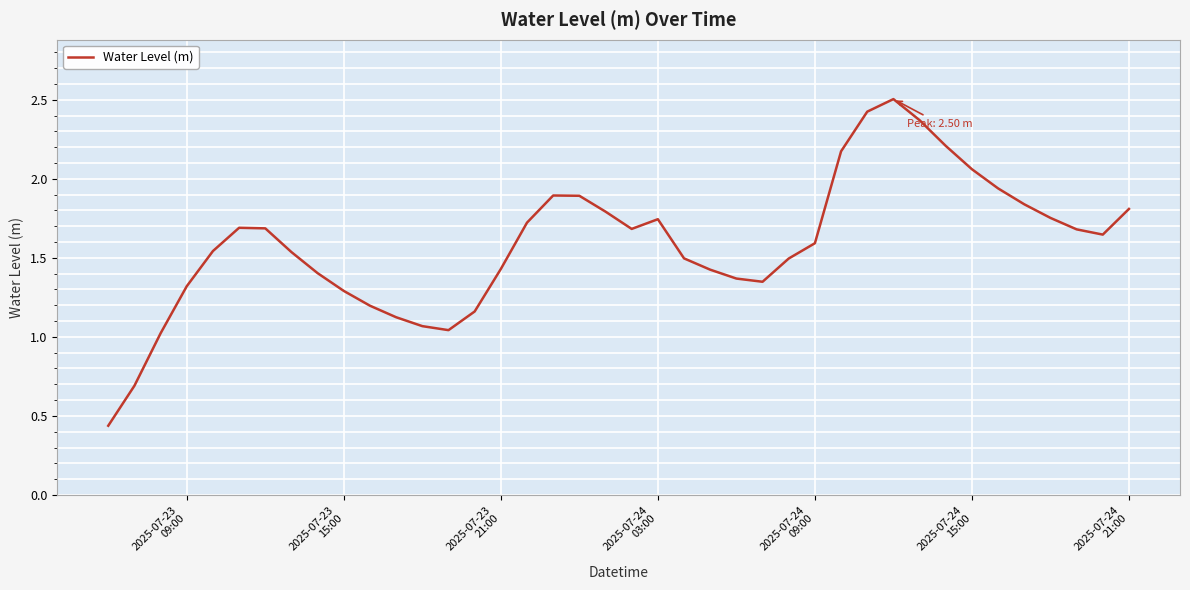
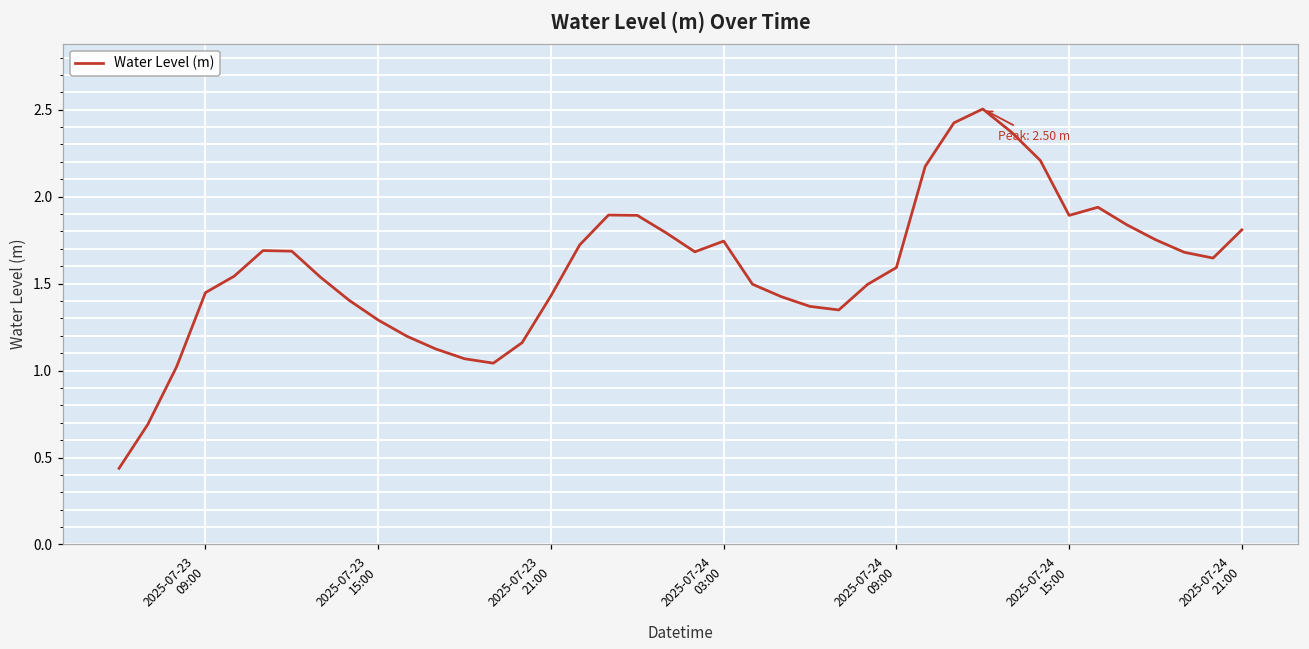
  {
-   "2025-07-23 09:00": 1.32,
+   "2025-07-23 09:00": 1.45,
    "2025-07-23 15:00": 1.29,
    "2025-07-23 21:00": 1.43,
    "2025-07-24 03:00": 1.74,
    "2025-07-24 09:00": 1.59,
-   "2025-07-24 15:00": 2.06,
+   "2025-07-24 15:00": 1.89,
    "2025-07-24 21:00": 1.81
  }
